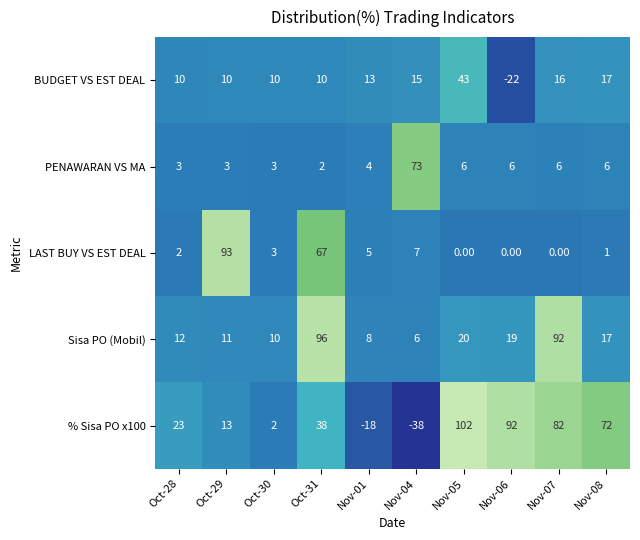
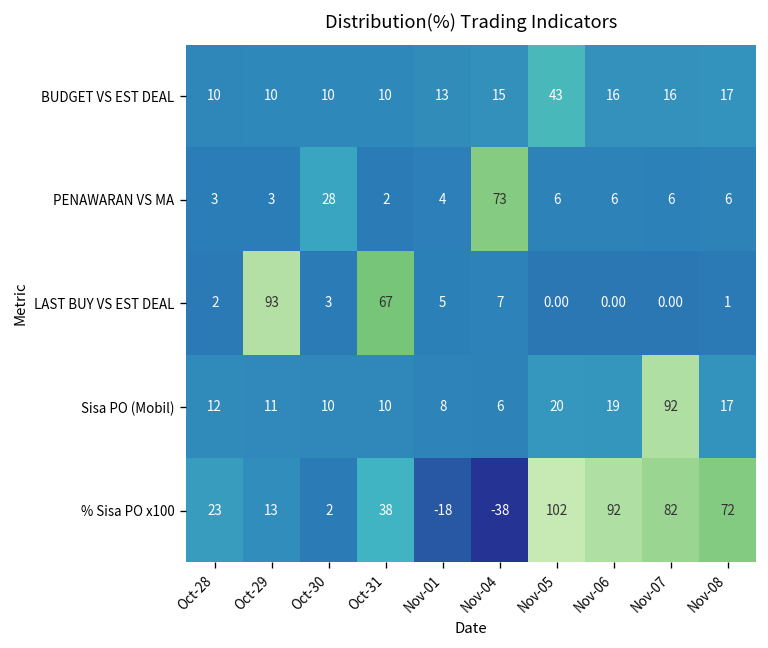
  {
    "BUDGET VS EST DEAL": {
      "Oct-28": 10,
      "Oct-29": 10,
      "Oct-30": 10,
      "Oct-31": 10,
      "Nov-01": 13,
      "Nov-04": 15,
      "Nov-05": 43,
-     "Nov-06": -22,
+     "Nov-06": 16,
      "Nov-07": 16,
      "Nov-08": 17
    },
    "PENAWARAN VS MA": {
      "Oct-28": 3,
      "Oct-29": 3,
-     "Oct-30": 3,
+     "Oct-30": 28,
      "Oct-31": 2,
      "Nov-01": 4,
      "Nov-04": 73,
      "Nov-05": 6,
      "Nov-06": 6,
      "Nov-07": 6,
      "Nov-08": 6
    },
    "LAST BUY VS EST DEAL": {
      "Oct-28": 2,
      "Oct-29": 93,
      "Oct-30": 3,
      "Oct-31": 67,
      "Nov-01": 5,
      "Nov-04": 7,
      "Nov-05": 0.00,
      "Nov-06": 0.00,
      "Nov-07": 0.00,
      "Nov-08": 1
    },
    "Sisa PO (Mobil)": {
      "Oct-28": 12,
      "Oct-29": 11,
      "Oct-30": 10,
-     "Oct-31": 96,
+     "Oct-31": 10,
      "Nov-01": 8,
      "Nov-04": 6,
      "Nov-05": 20,
      "Nov-06": 19,
      "Nov-07": 92,
      "Nov-08": 17
    },
    "% Sisa PO x100": {
      "Oct-28": 23,
      "Oct-29": 13,
      "Oct-30": 2,
      "Oct-31": 38,
      "Nov-01": -18,
      "Nov-04": -38,
      "Nov-05": 102,
      "Nov-06": 92,
      "Nov-07": 82,
      "Nov-08": 72
    }
  }
